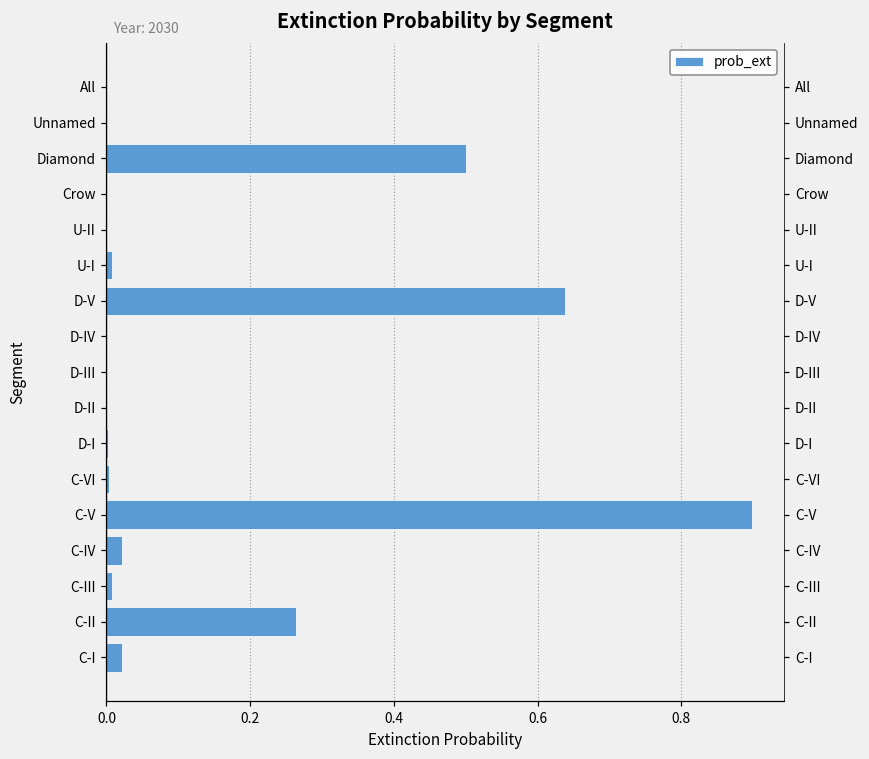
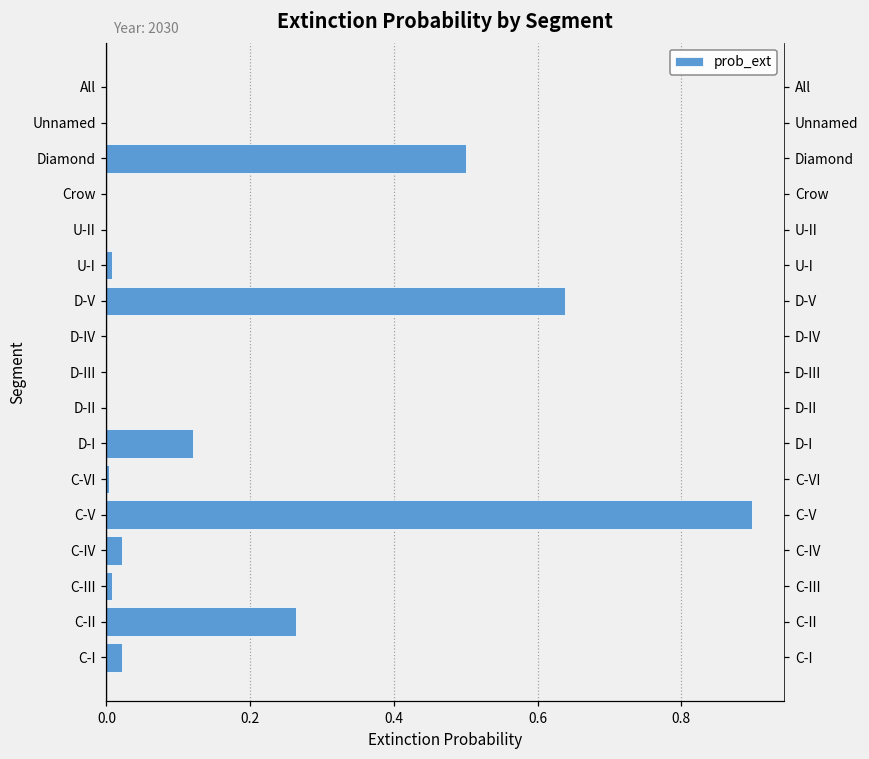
  {
    "All": 0.00,
    "Unnamed": 0.00,
    "Diamond": 0.50,
    "Crow": 0.00,
    "U-II": 0.00,
    "U-I": 0.01,
    "D-V": 0.64,
    "D-IV": 0.00,
    "D-III": 0.00,
    "D-II": 0.00,
-   "D-I": 0.00,
+   "D-I": 0.12,
    "C-VI": 0.00,
    "C-V": 0.90,
    "C-IV": 0.02,
    "C-III": 0.01,
    "C-II": 0.26,
    "C-I": 0.02
  }
